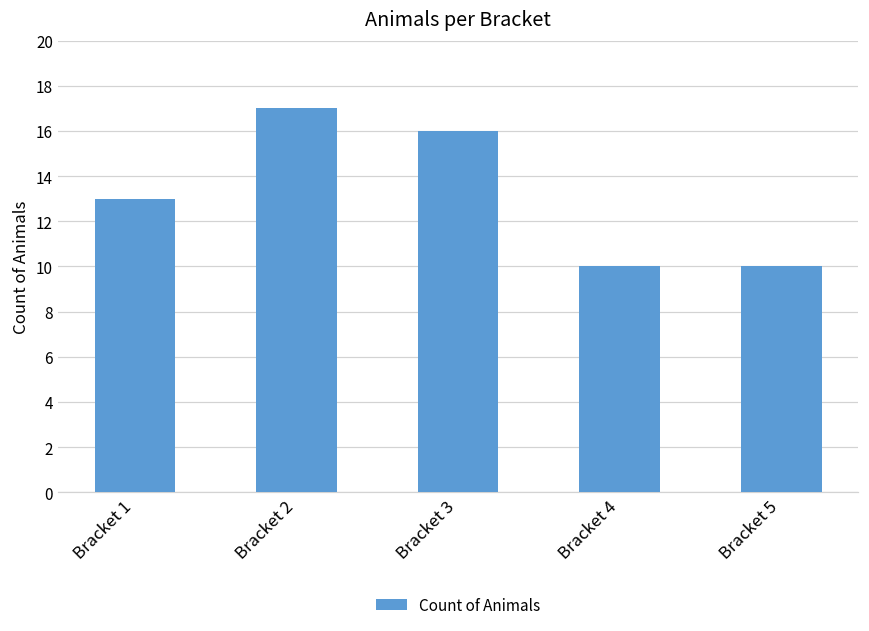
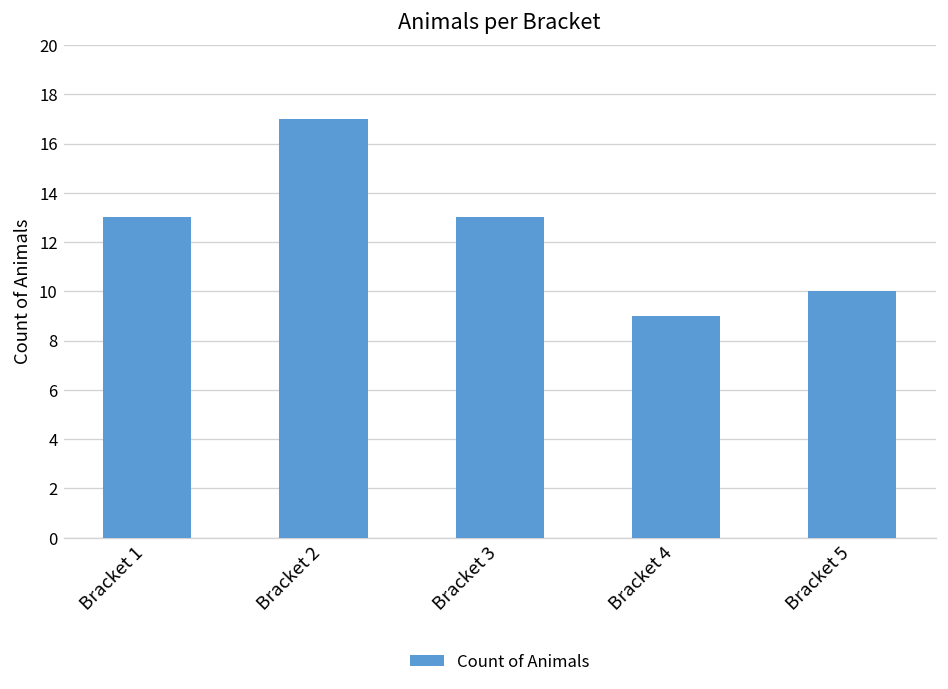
  {
    "Bracket 1": 13,
    "Bracket 2": 17,
-   "Bracket 3": 16,
-   "Bracket 4": 10,
+   "Bracket 3": 13,
+   "Bracket 4": 9,
    "Bracket 5": 10
  }
